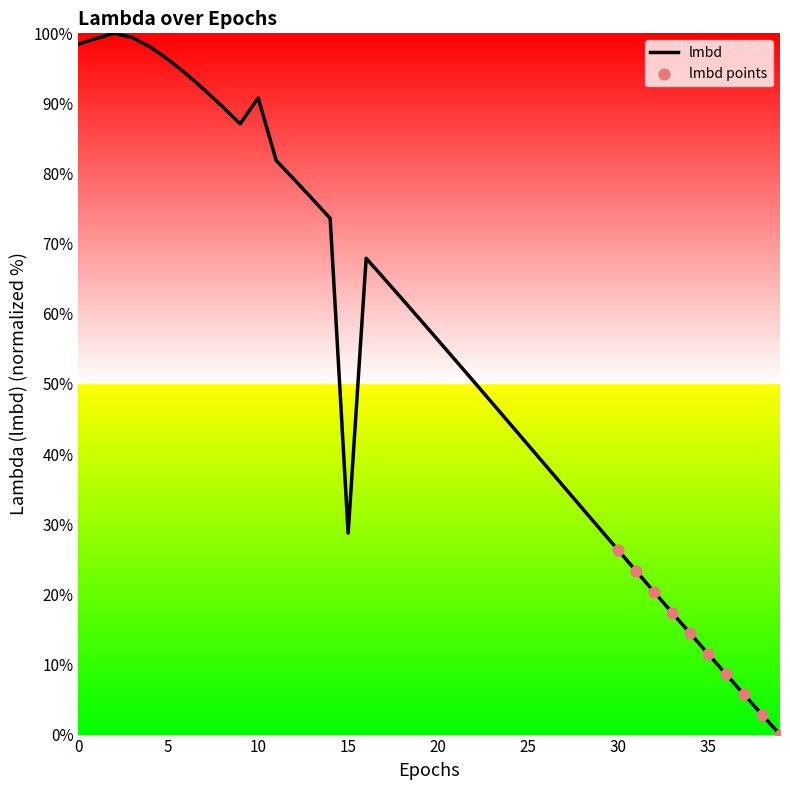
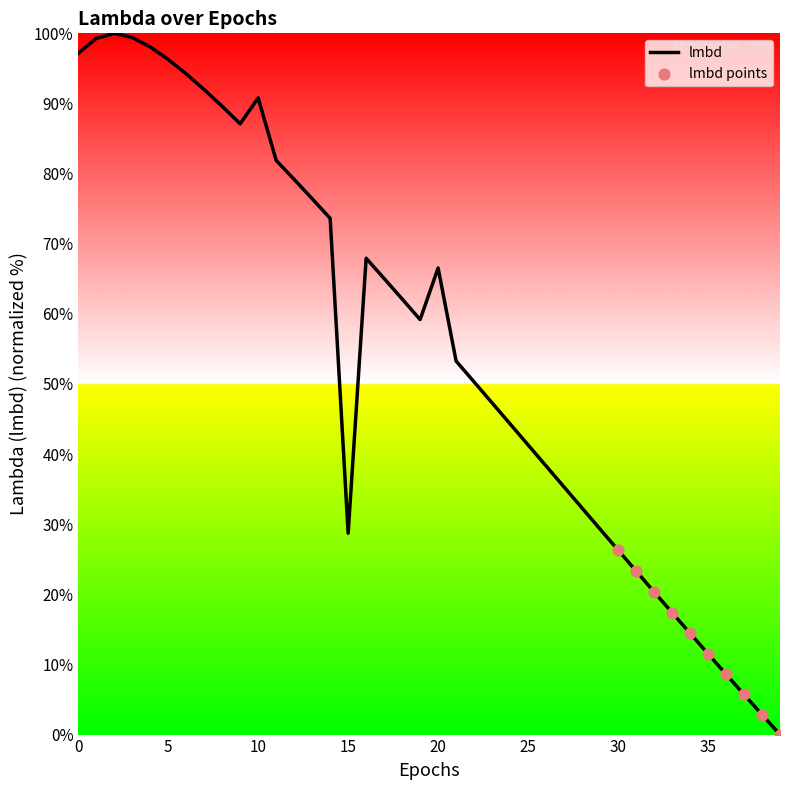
  {
    "lmbd": {
-     "0": "98%",
+     "0": "97%",
      "5": "96%",
      "10": "91%",
      "15": "29%",
-     "20": "56%",
+     "20": "67%",
      "25": "41%"
    }
  }
